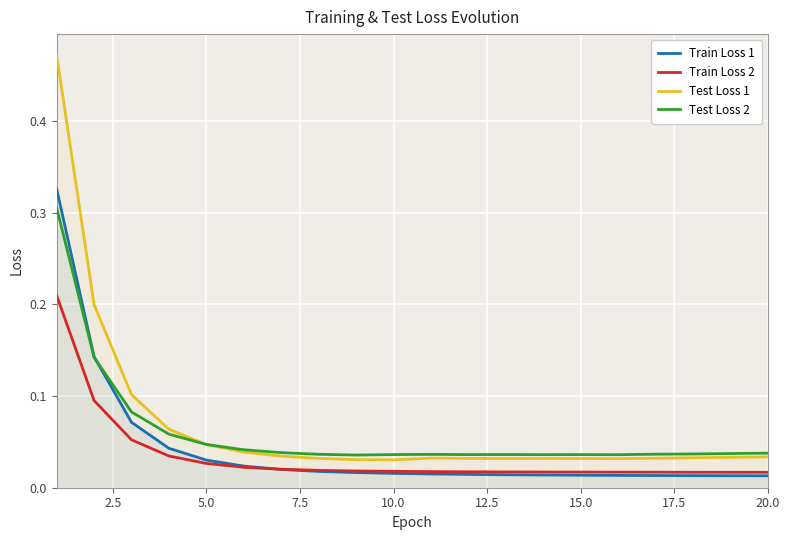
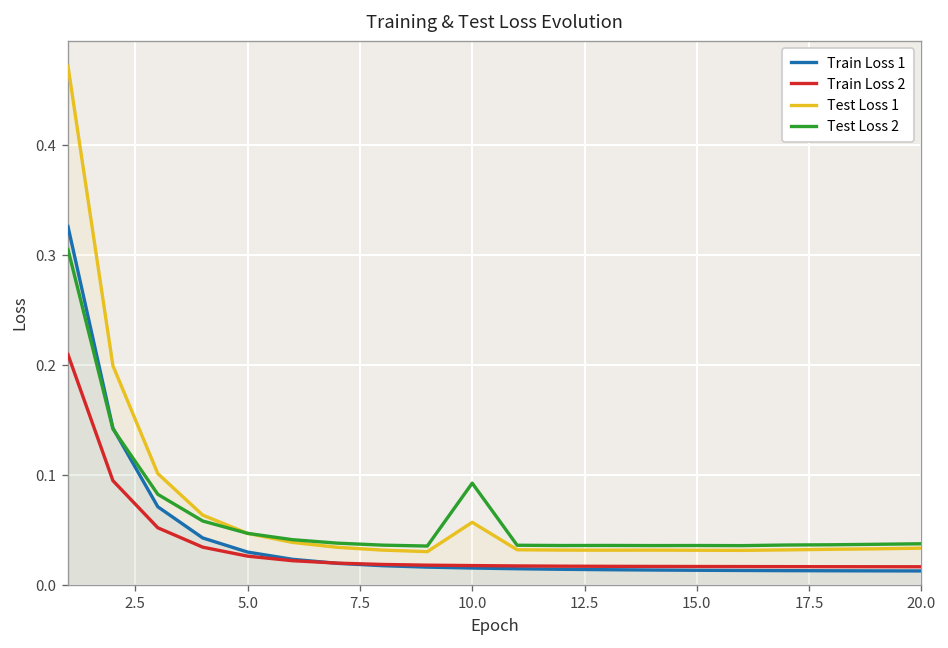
  {
    "Train Loss 1": {
      "5.0": 0.03,
      "15.0": 0.01,
      "20.0": 0.01
    },
    "Train Loss 2": {
      "5.0": 0.03,
      "15.0": 0.02,
      "20.0": 0.02
    },
    "Test Loss 1": {
-     "10.0": 0.03,
+     "10.0": 0.06,
      "15.0": 0.03,
      "20.0": 0.03
    },
    "Test Loss 2": {
-     "10.0": 0.04,
+     "10.0": 0.09,
      "15.0": 0.04,
      "20.0": 0.04
    }
  }
